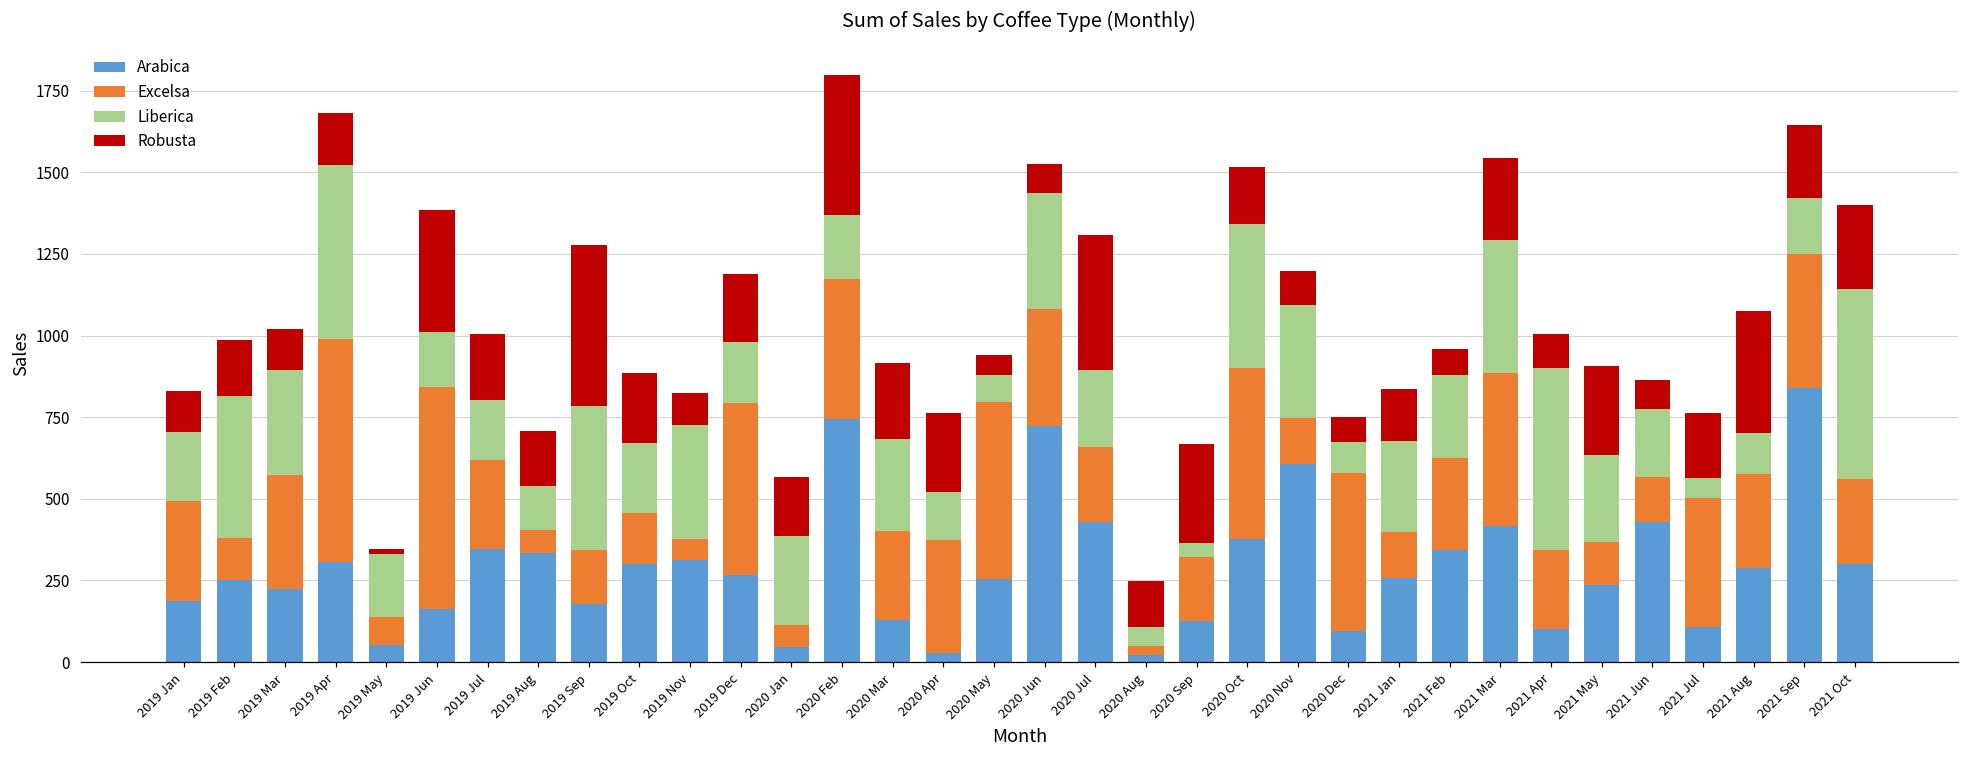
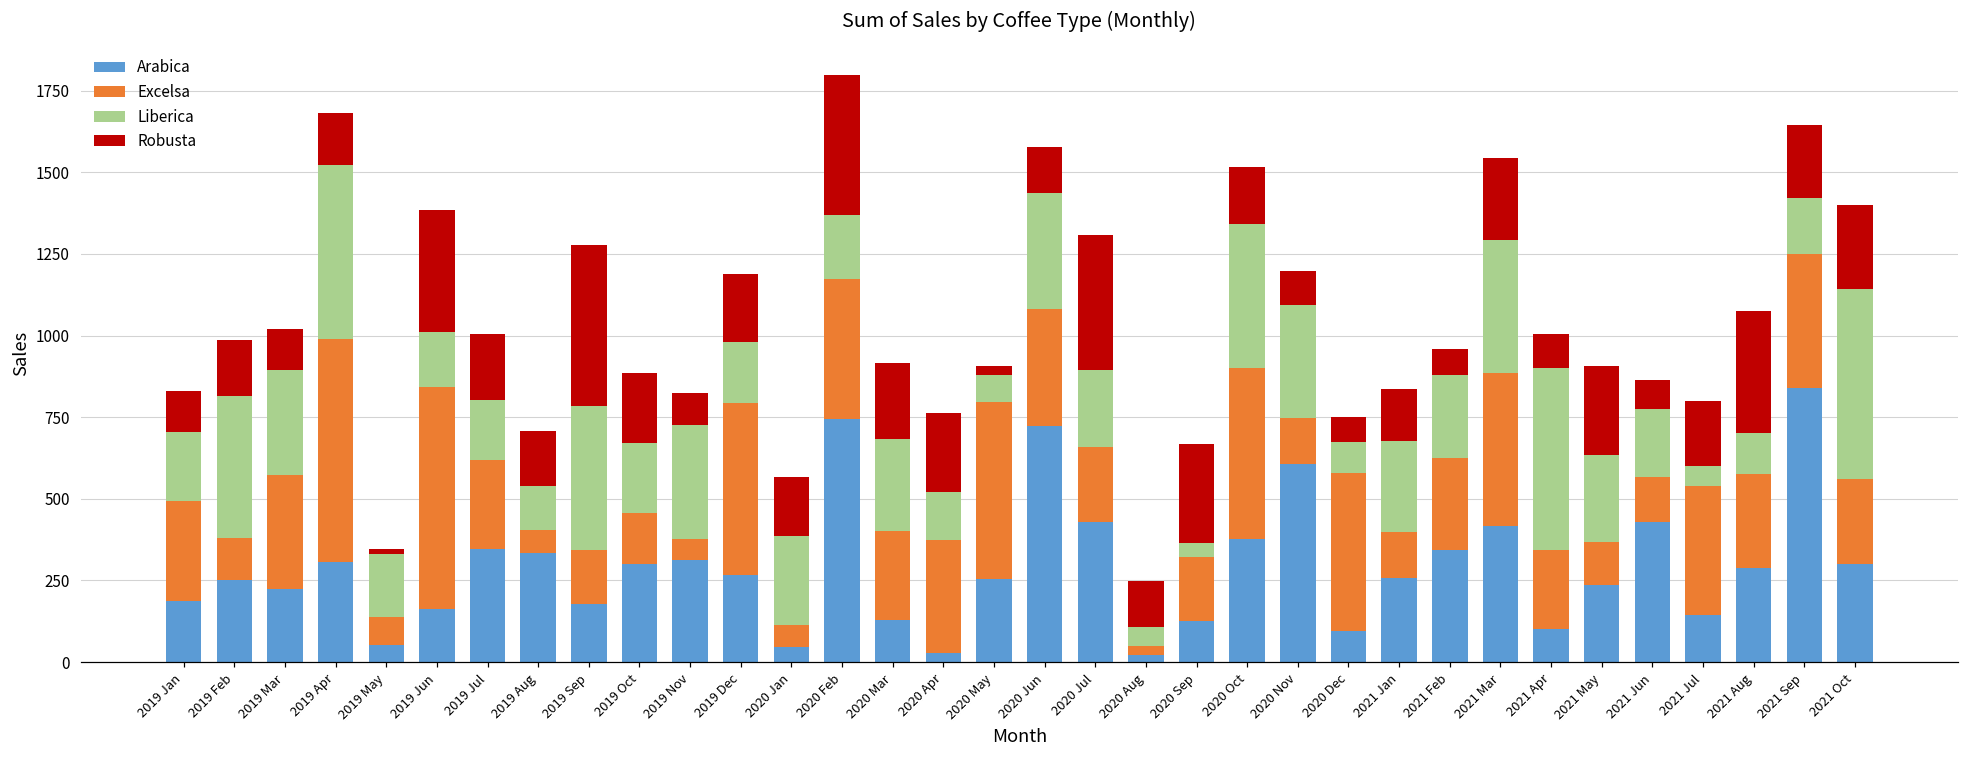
  {
    "Arabica": {
      "2019 Jan": 190,
      "2019 Feb": 250,
      "2019 Mar": 220,
      "2019 Apr": 310,
      "2019 May": 50,
      "2019 Jun": 160,
      "2019 Jul": 350,
      "2019 Aug": 330,
      "2019 Sep": 180,
      "2019 Oct": 300,
      "2019 Nov": 310,
      "2019 Dec": 270,
      "2020 Jan": 50,
      "2020 Feb": 750,
      "2020 Mar": 130,
      "2020 Apr": 30,
      "2020 May": 260,
      "2020 Jun": 720,
      "2020 Jul": 430,
      "2020 Aug": 20,
      "2020 Sep": 130,
      "2020 Oct": 380,
      "2020 Nov": 610,
      "2020 Dec": 100,
      "2021 Jan": 260,
      "2021 Feb": 340,
      "2021 Mar": 420,
      "2021 Apr": 100,
      "2021 May": 230,
      "2021 Jun": 430,
-     "2021 Jul": 110,
+     "2021 Jul": 150,
      "2021 Aug": 290,
      "2021 Sep": 840,
      "2021 Oct": 300
    },
    "Excelsa": {
      "2019 Jan": 310,
      "2019 Feb": 130,
      "2019 Mar": 350,
      "2019 Apr": 680,
      "2019 May": 80,
      "2019 Jun": 680,
      "2019 Jul": 270,
      "2019 Aug": 70,
      "2019 Sep": 170,
      "2019 Oct": 150,
      "2019 Nov": 60,
      "2019 Dec": 530,
      "2020 Jan": 70,
      "2020 Feb": 430,
      "2020 Mar": 270,
      "2020 Apr": 350,
      "2020 May": 540,
      "2020 Jun": 360,
      "2020 Jul": 230,
      "2020 Aug": 30,
      "2020 Sep": 200,
      "2020 Oct": 520,
      "2020 Nov": 140,
      "2020 Dec": 480,
      "2021 Jan": 140,
      "2021 Feb": 280,
      "2021 Mar": 470,
      "2021 Apr": 240,
      "2021 May": 130,
      "2021 Jun": 140,
      "2021 Jul": 390,
      "2021 Aug": 290,
      "2021 Sep": 410,
      "2021 Oct": 260
    },
    "Liberica": {
      "2019 Jan": 210,
      "2019 Feb": 430,
      "2019 Mar": 320,
      "2019 Apr": 530,
      "2019 May": 190,
      "2019 Jun": 170,
      "2019 Jul": 180,
      "2019 Aug": 130,
      "2019 Sep": 440,
      "2019 Oct": 220,
      "2019 Nov": 350,
      "2019 Dec": 190,
      "2020 Jan": 270,
      "2020 Feb": 190,
      "2020 Mar": 280,
      "2020 Apr": 150,
      "2020 May": 80,
      "2020 Jun": 360,
      "2020 Jul": 240,
      "2020 Aug": 60,
      "2020 Sep": 40,
      "2020 Oct": 440,
      "2020 Nov": 350,
      "2020 Dec": 90,
      "2021 Jan": 280,
      "2021 Feb": 250,
      "2021 Mar": 410,
      "2021 Apr": 550,
      "2021 May": 270,
      "2021 Jun": 210,
      "2021 Jul": 60,
      "2021 Aug": 130,
      "2021 Sep": 170,
      "2021 Oct": 580
    },
    "Robusta": {
      "2019 Jan": 120,
      "2019 Feb": 170,
      "2019 Mar": 130,
      "2019 Apr": 160,
      "2019 May": 20,
      "2019 Jun": 370,
      "2019 Jul": 200,
      "2019 Aug": 170,
      "2019 Sep": 490,
      "2019 Oct": 210,
      "2019 Nov": 100,
      "2019 Dec": 210,
      "2020 Jan": 180,
      "2020 Feb": 430,
      "2020 Mar": 230,
      "2020 Apr": 240,
-     "2020 May": 60,
-     "2020 Jun": 90,
+     "2020 May": 30,
+     "2020 Jun": 140,
      "2020 Jul": 410,
      "2020 Aug": 140,
      "2020 Sep": 300,
      "2020 Oct": 170,
      "2020 Nov": 100,
      "2020 Dec": 80,
      "2021 Jan": 160,
      "2021 Feb": 80,
      "2021 Mar": 250,
      "2021 Apr": 110,
      "2021 May": 270,
      "2021 Jun": 90,
      "2021 Jul": 200,
      "2021 Aug": 370,
      "2021 Sep": 220,
      "2021 Oct": 260
    }
  }
